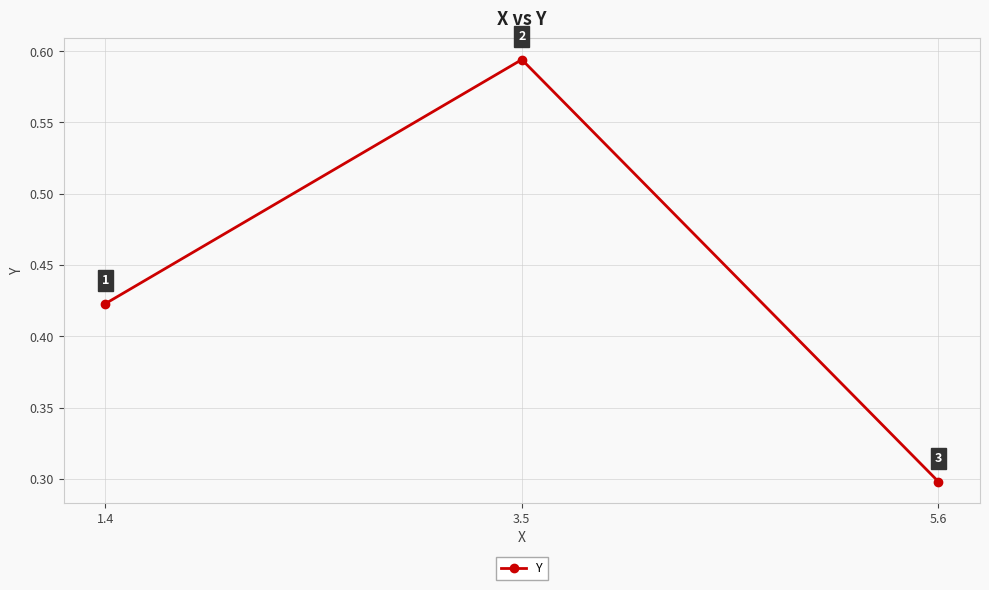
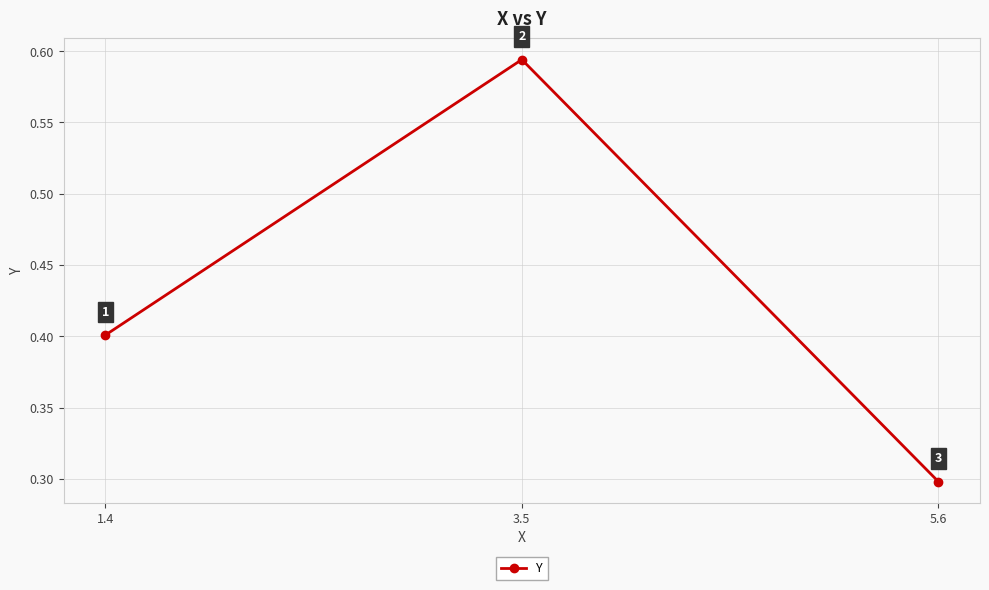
  {
-   "1.4": 0.423
+   "1.4": 0.401
  }
